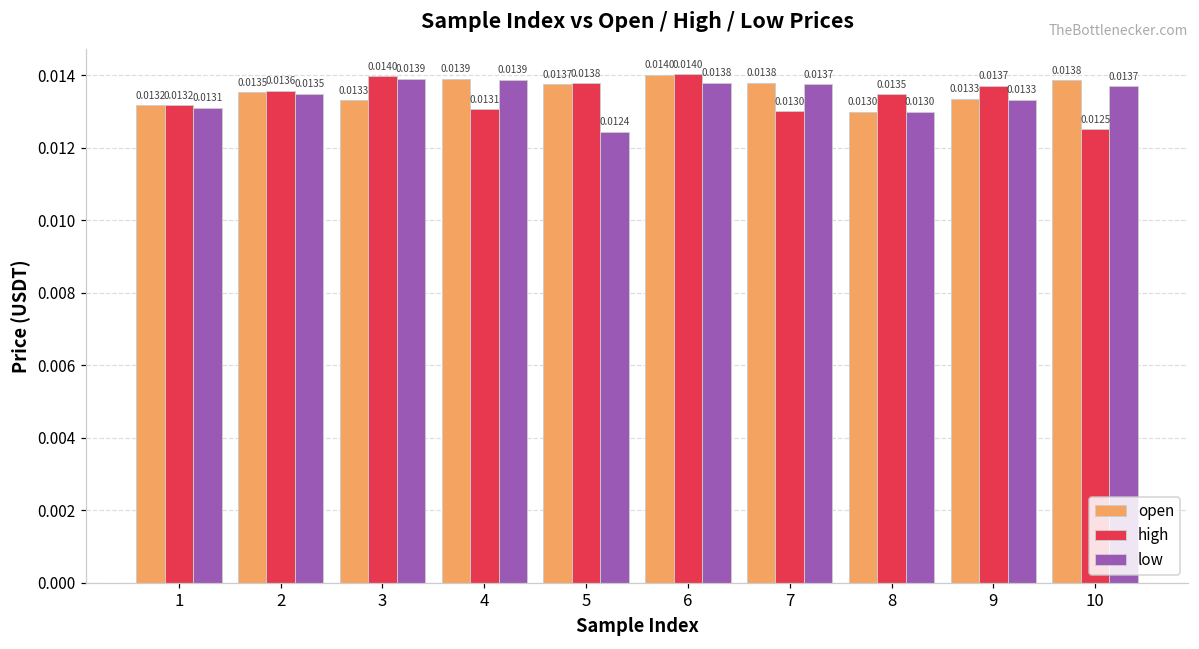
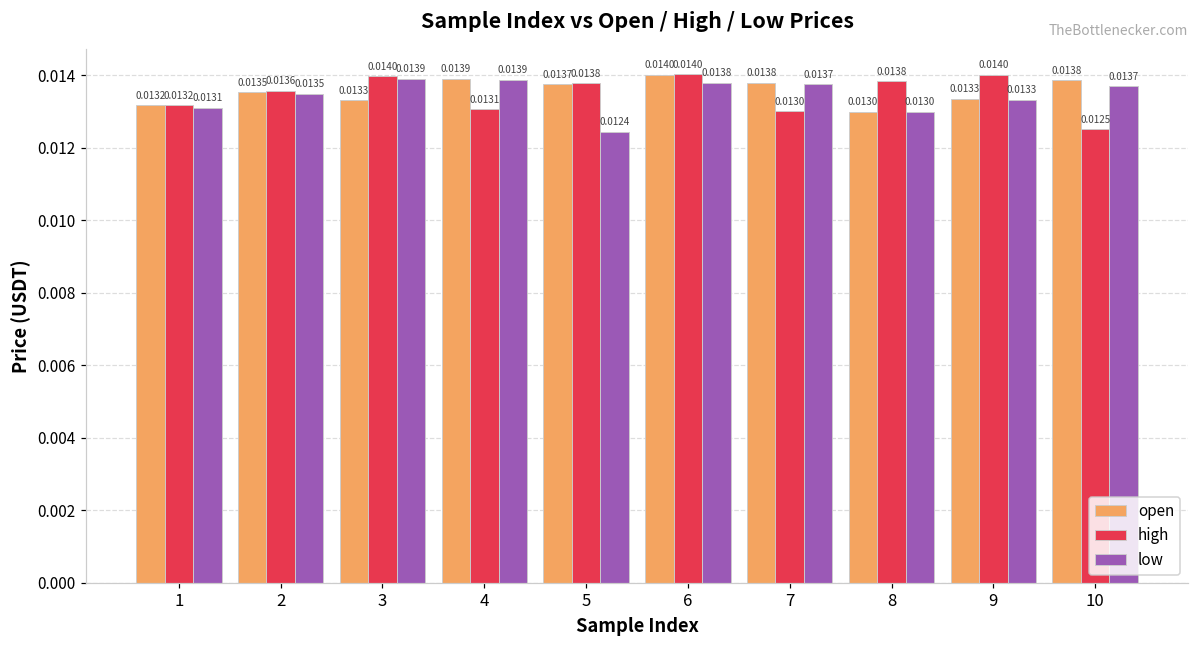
  {
    "open": {
      "1": 0.0132,
      "2": 0.0135,
      "3": 0.0133,
      "4": 0.0139,
      "5": 0.0137,
      "6": 0.0140,
      "7": 0.0138,
      "8": 0.0130,
      "9": 0.0133,
      "10": 0.0138
    },
    "high": {
      "1": 0.0132,
      "2": 0.0136,
      "3": 0.0140,
      "4": 0.0131,
      "5": 0.0138,
      "6": 0.0140,
      "7": 0.0130,
-     "8": 0.0135,
-     "9": 0.0137,
+     "8": 0.0138,
+     "9": 0.0140,
      "10": 0.0125
    },
    "low": {
      "1": 0.0131,
      "2": 0.0135,
      "3": 0.0139,
      "4": 0.0139,
      "5": 0.0124,
      "6": 0.0138,
      "7": 0.0137,
      "8": 0.0130,
      "9": 0.0133,
      "10": 0.0137
    }
  }
